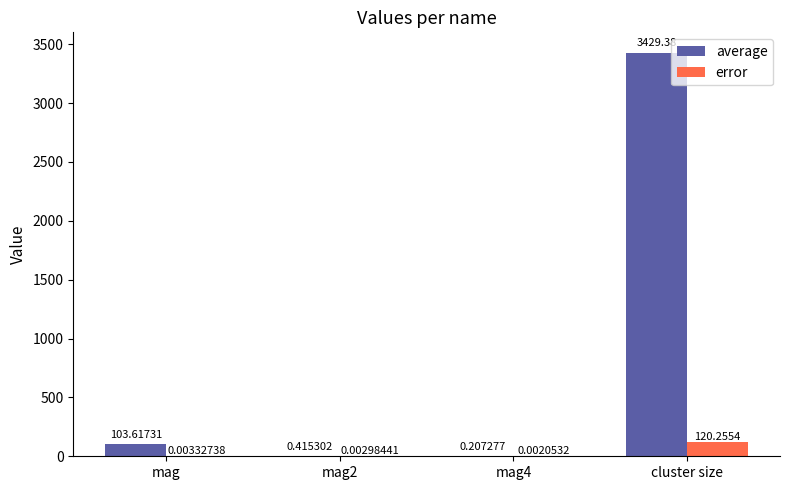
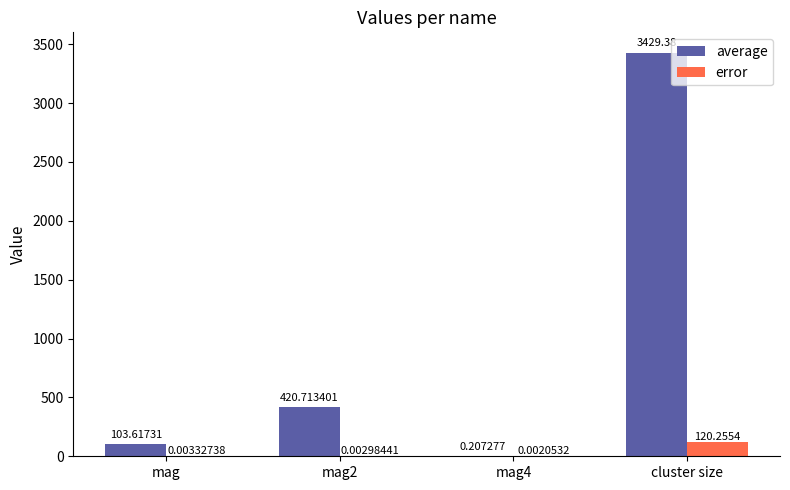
  {
    "average": {
      "mag": 103.61731,
-     "mag2": 0.415302,
+     "mag2": 420.713401,
      "mag4": 0.207277
    },
    "error": {
      "mag": 0.00332738,
      "mag2": 0.00298441,
      "mag4": 0.0020532,
      "cluster size": 120.2554
    }
  }
